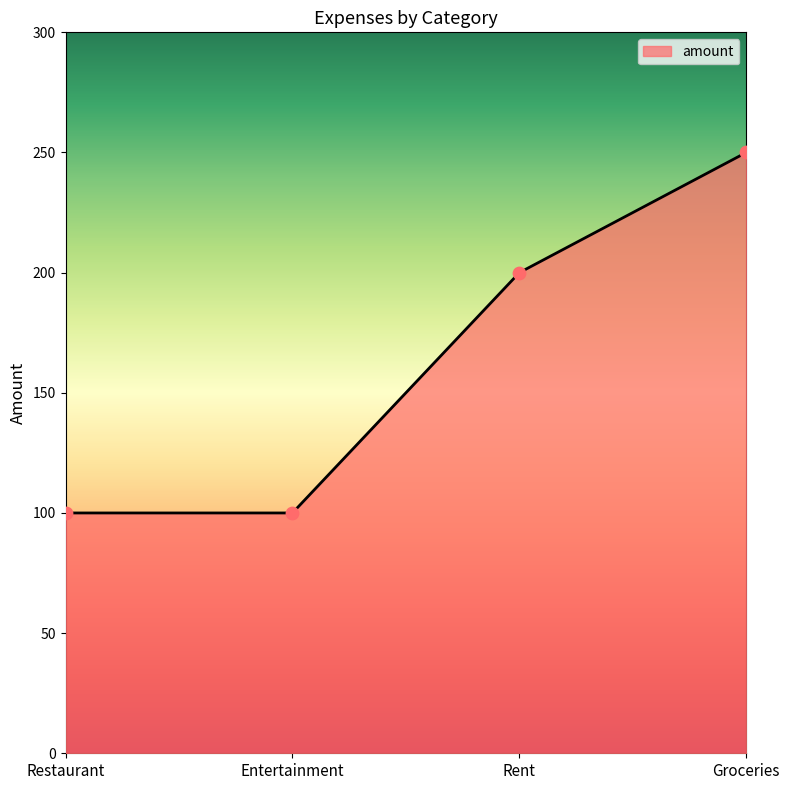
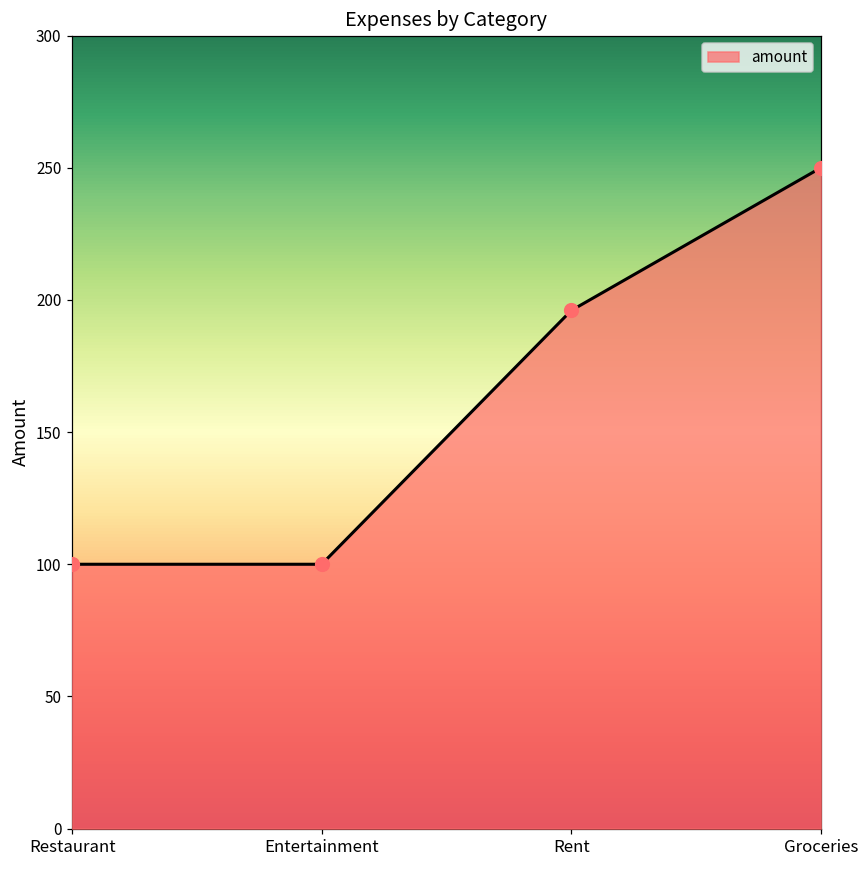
  {
    "Restaurant": 100,
    "Entertainment": 100,
-   "Rent": 200,
+   "Rent": 196,
    "Groceries": 250
  }
